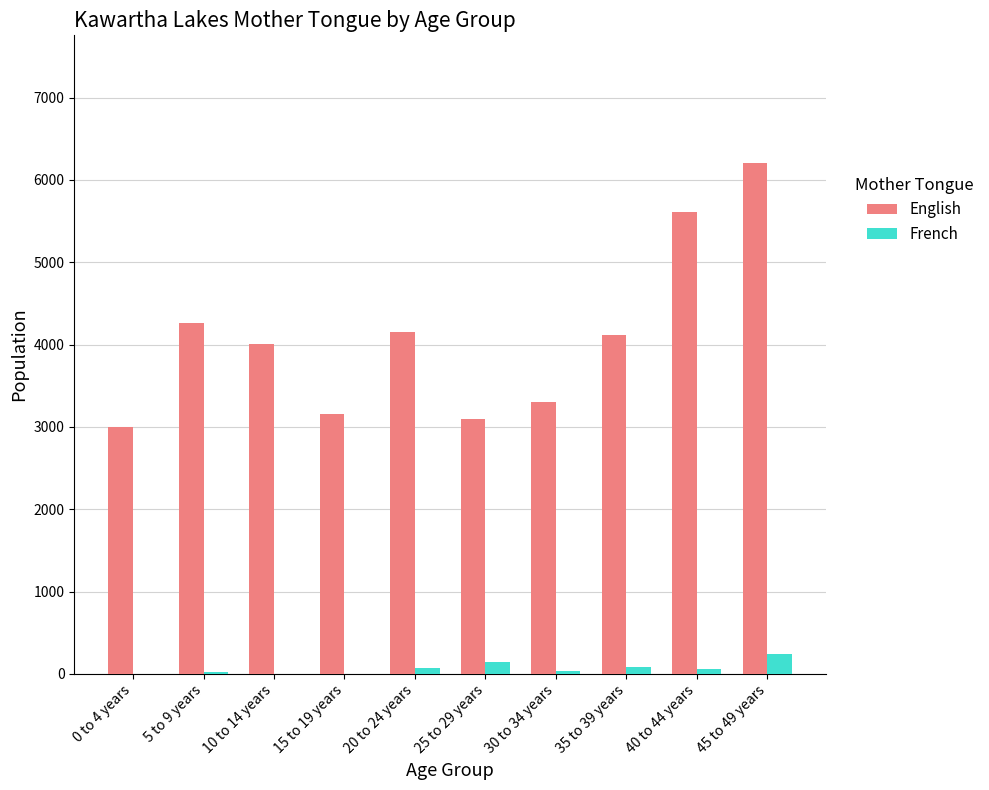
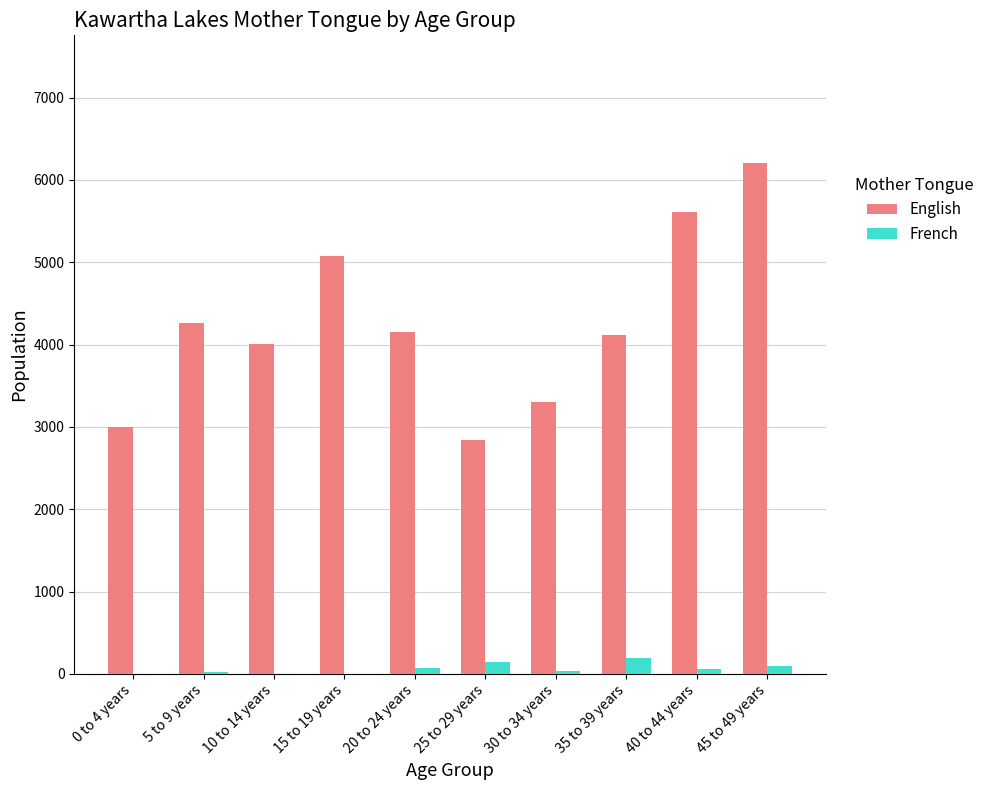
  {
    "English": {
      "0 to 4 years": 3000,
      "5 to 9 years": 4300,
      "10 to 14 years": 4000,
-     "15 to 19 years": 3200,
+     "15 to 19 years": 5100,
      "20 to 24 years": 4100,
-     "25 to 29 years": 3100,
+     "25 to 29 years": 2800,
      "30 to 34 years": 3300,
      "35 to 39 years": 4100,
      "40 to 44 years": 5600,
      "45 to 49 years": 6200
    },
    "French": {
      "0 to 4 years": 0,
      "10 to 14 years": 0,
      "15 to 19 years": 0,
      "20 to 24 years": 100,
      "25 to 29 years": 100,
      "30 to 34 years": 0,
-     "35 to 39 years": 100,
+     "35 to 39 years": 200,
      "40 to 44 years": 100,
-     "45 to 49 years": 200
+     "45 to 49 years": 100
    }
  }
